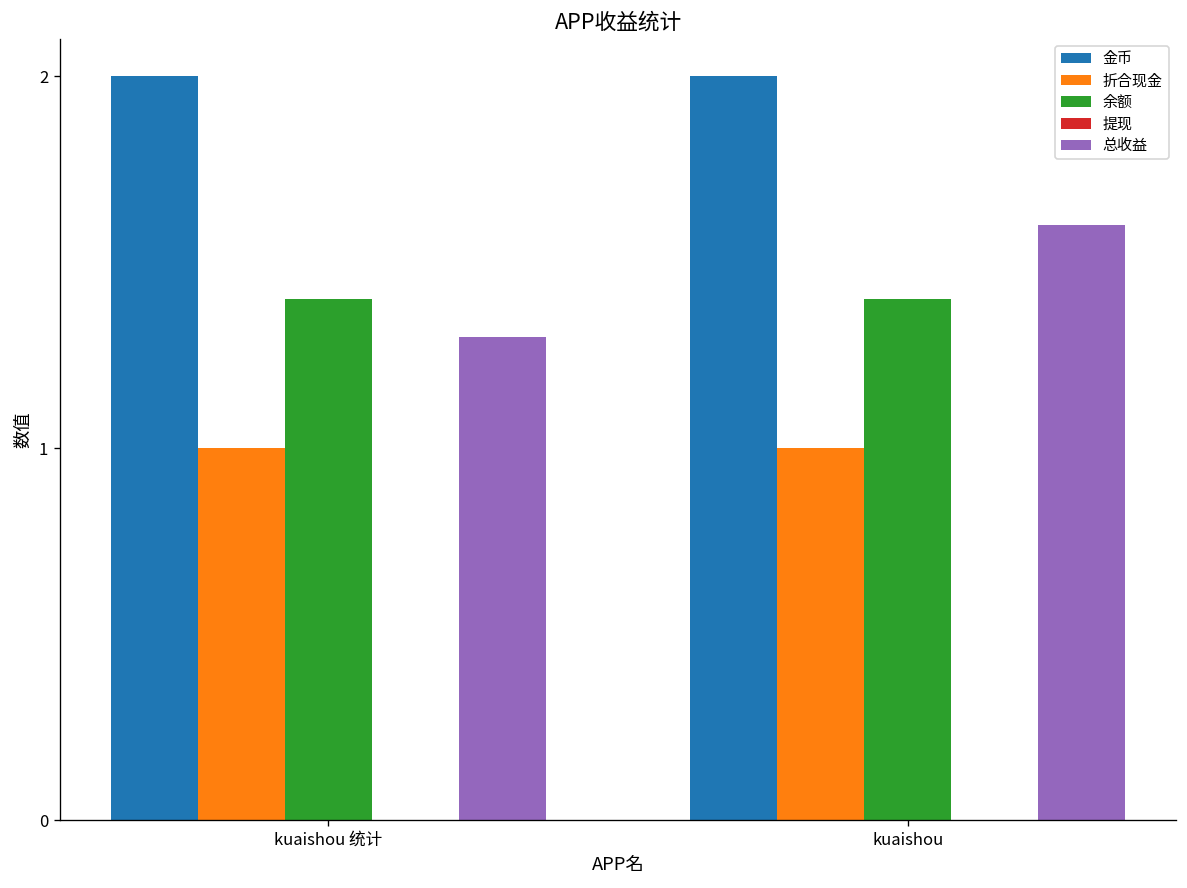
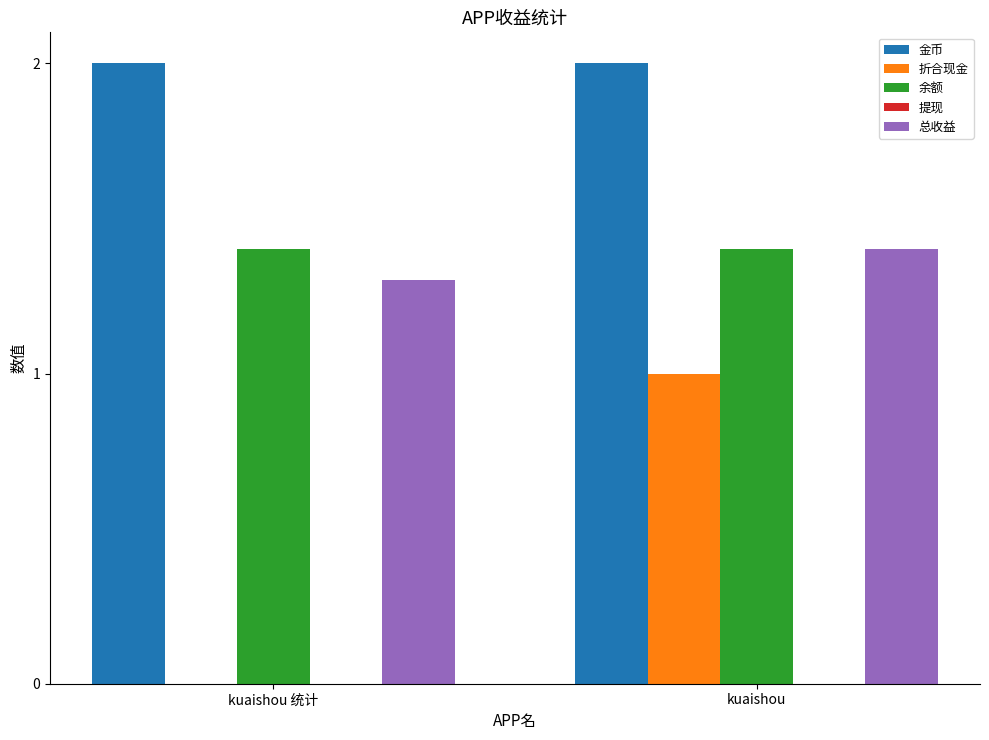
  {
    "金币": {
      "kuaishou 统计": 2.0,
      "kuaishou": 2.0
    },
    "折合现金": {
-     "kuaishou 统计": 1,
+     "kuaishou 统计": 0,
      "kuaishou": 1
    },
    "余额": {
      "kuaishou 统计": 1.4,
      "kuaishou": 1.4
    },
    "提现": {
      "kuaishou 统计": 0.0,
      "kuaishou": 0.0
    },
    "总收益": {
      "kuaishou 统计": 1.3,
-     "kuaishou": 1.6
+     "kuaishou": 1.4
    }
  }
